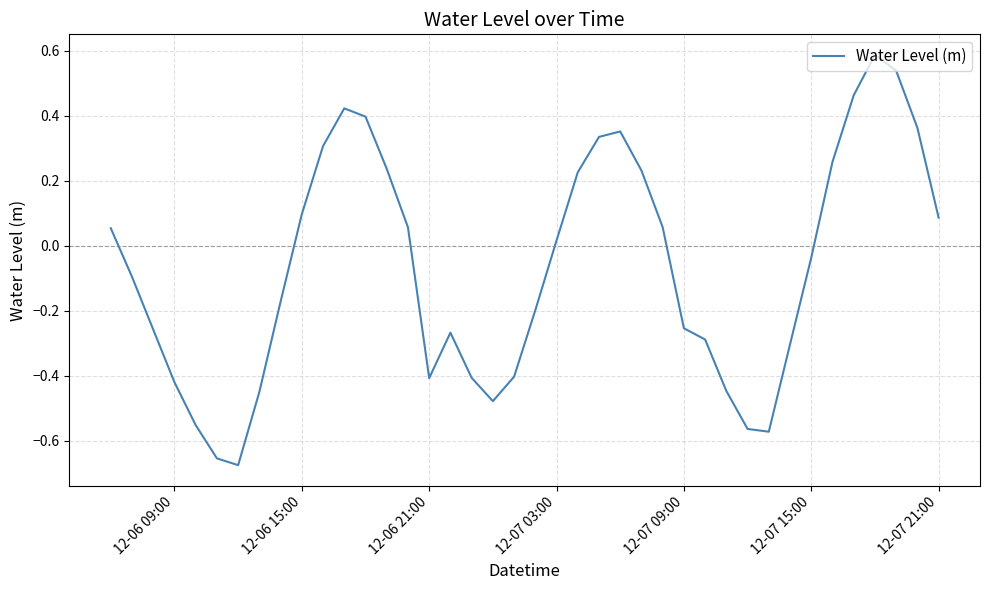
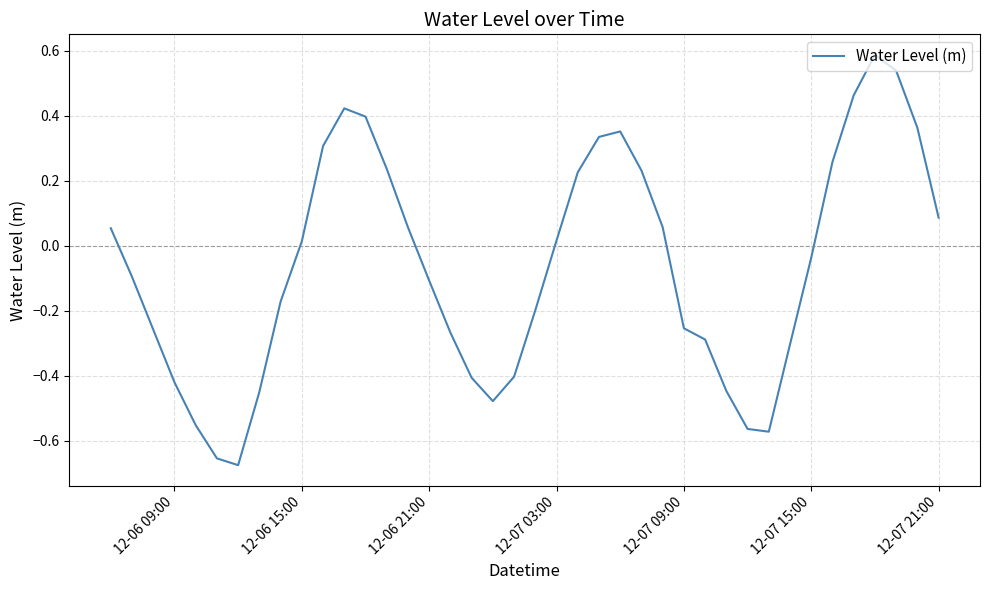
  {
    "12-06 09:00": -0.42,
-   "12-06 15:00": 0.10,
-   "12-06 21:00": -0.41,
+   "12-06 15:00": 0.01,
+   "12-06 21:00": -0.11,
    "12-07 03:00": 0.02,
    "12-07 09:00": -0.25,
    "12-07 15:00": -0.04,
    "12-07 21:00": 0.09
  }
